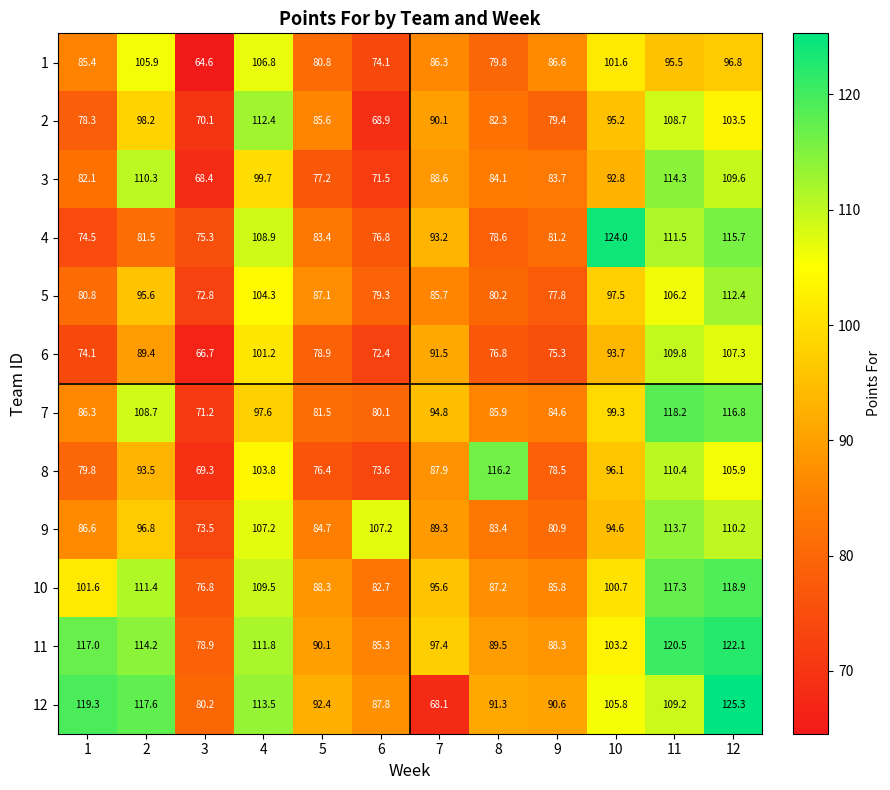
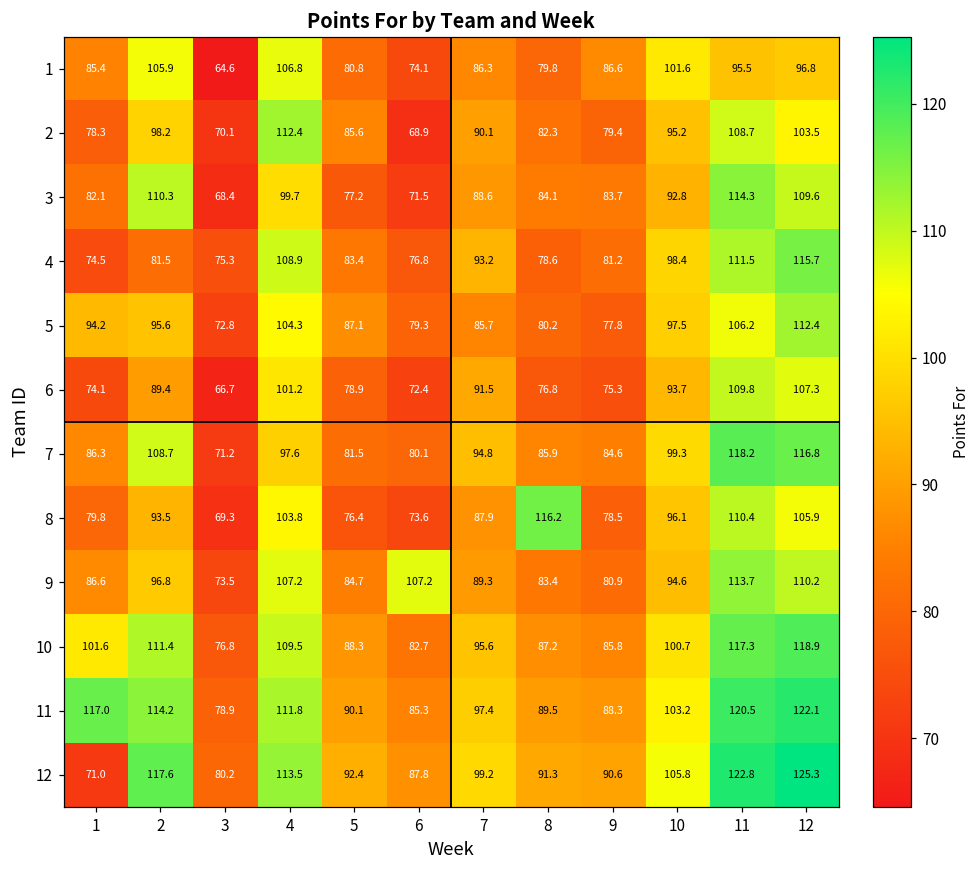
  {
    "1": {
      "1": 85.4,
      "2": 105.9,
      "3": 64.6,
      "4": 106.8,
      "5": 80.8,
      "6": 74.1,
      "7": 86.3,
      "8": 79.8,
      "9": 86.6,
      "10": 101.6,
      "11": 95.5,
      "12": 96.8
    },
    "2": {
      "1": 78.3,
      "2": 98.2,
      "3": 70.1,
      "4": 112.4,
      "5": 85.6,
      "6": 68.9,
      "7": 90.1,
      "8": 82.3,
      "9": 79.4,
      "10": 95.2,
      "11": 108.7,
      "12": 103.5
    },
    "3": {
      "1": 82.1,
      "2": 110.3,
      "3": 68.4,
      "4": 99.7,
      "5": 77.2,
      "6": 71.5,
      "7": 88.6,
      "8": 84.1,
      "9": 83.7,
      "10": 92.8,
      "11": 114.3,
      "12": 109.6
    },
    "4": {
      "1": 74.5,
      "2": 81.5,
      "3": 75.3,
      "4": 108.9,
      "5": 83.4,
      "6": 76.8,
      "7": 93.2,
      "8": 78.6,
      "9": 81.2,
-     "10": 124.0,
+     "10": 98.4,
      "11": 111.5,
      "12": 115.7
    },
    "5": {
-     "1": 80.8,
+     "1": 94.2,
      "2": 95.6,
      "3": 72.8,
      "4": 104.3,
      "5": 87.1,
      "6": 79.3,
      "7": 85.7,
      "8": 80.2,
      "9": 77.8,
      "10": 97.5,
      "11": 106.2,
      "12": 112.4
    },
    "6": {
      "1": 74.1,
      "2": 89.4,
      "3": 66.7,
      "4": 101.2,
      "5": 78.9,
      "6": 72.4,
      "7": 91.5,
      "8": 76.8,
      "9": 75.3,
      "10": 93.7,
      "11": 109.8,
      "12": 107.3
    },
    "7": {
      "1": 86.3,
      "2": 108.7,
      "3": 71.2,
      "4": 97.6,
      "5": 81.5,
      "6": 80.1,
      "7": 94.8,
      "8": 85.9,
      "9": 84.6,
      "10": 99.3,
      "11": 118.2,
      "12": 116.8
    },
    "8": {
      "1": 79.8,
      "2": 93.5,
      "3": 69.3,
      "4": 103.8,
      "5": 76.4,
      "6": 73.6,
      "7": 87.9,
      "8": 116.2,
      "9": 78.5,
      "10": 96.1,
      "11": 110.4,
      "12": 105.9
    },
    "9": {
      "1": 86.6,
      "2": 96.8,
      "3": 73.5,
      "4": 107.2,
      "5": 84.7,
      "6": 107.2,
      "7": 89.3,
      "8": 83.4,
      "9": 80.9,
      "10": 94.6,
      "11": 113.7,
      "12": 110.2
    },
    "10": {
      "1": 101.6,
      "2": 111.4,
      "3": 76.8,
      "4": 109.5,
      "5": 88.3,
      "6": 82.7,
      "7": 95.6,
      "8": 87.2,
      "9": 85.8,
      "10": 100.7,
      "11": 117.3,
      "12": 118.9
    },
    "11": {
      "1": 117.0,
      "2": 114.2,
      "3": 78.9,
      "4": 111.8,
      "5": 90.1,
      "6": 85.3,
      "7": 97.4,
      "8": 89.5,
      "9": 88.3,
      "10": 103.2,
      "11": 120.5,
      "12": 122.1
    },
    "12": {
-     "1": 119.3,
+     "1": 71.0,
      "2": 117.6,
      "3": 80.2,
      "4": 113.5,
      "5": 92.4,
      "6": 87.8,
-     "7": 68.1,
+     "7": 99.2,
      "8": 91.3,
      "9": 90.6,
      "10": 105.8,
-     "11": 109.2,
+     "11": 122.8,
      "12": 125.3
    }
  }
